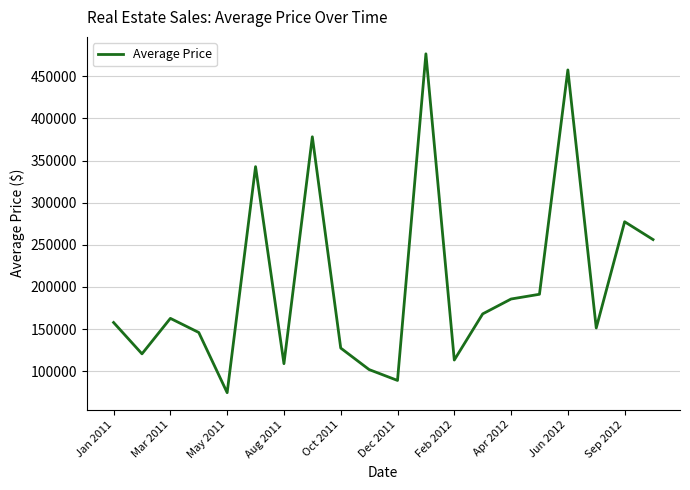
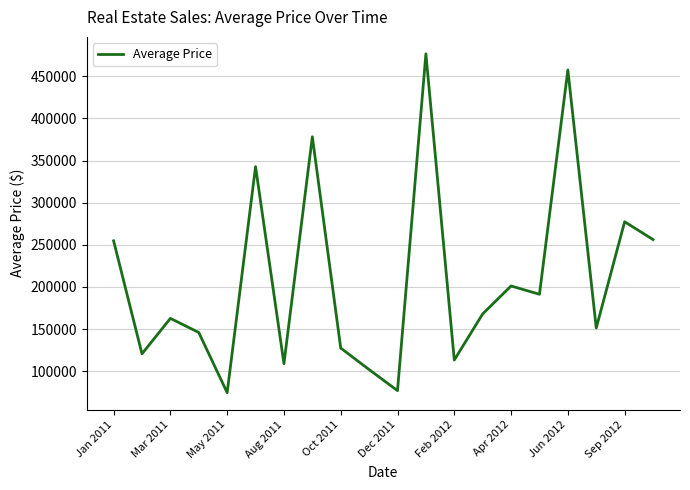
  {
-   "Jan 2011": 160000,
+   "Jan 2011": 250000,
    "Mar 2011": 160000,
    "May 2011": 70000,
    "Aug 2011": 110000,
    "Oct 2011": 130000,
-   "Dec 2011": 90000,
+   "Dec 2011": 80000,
    "Feb 2012": 110000,
-   "Apr 2012": 190000,
+   "Apr 2012": 200000,
    "Jun 2012": 460000,
    "Sep 2012": 280000
  }
